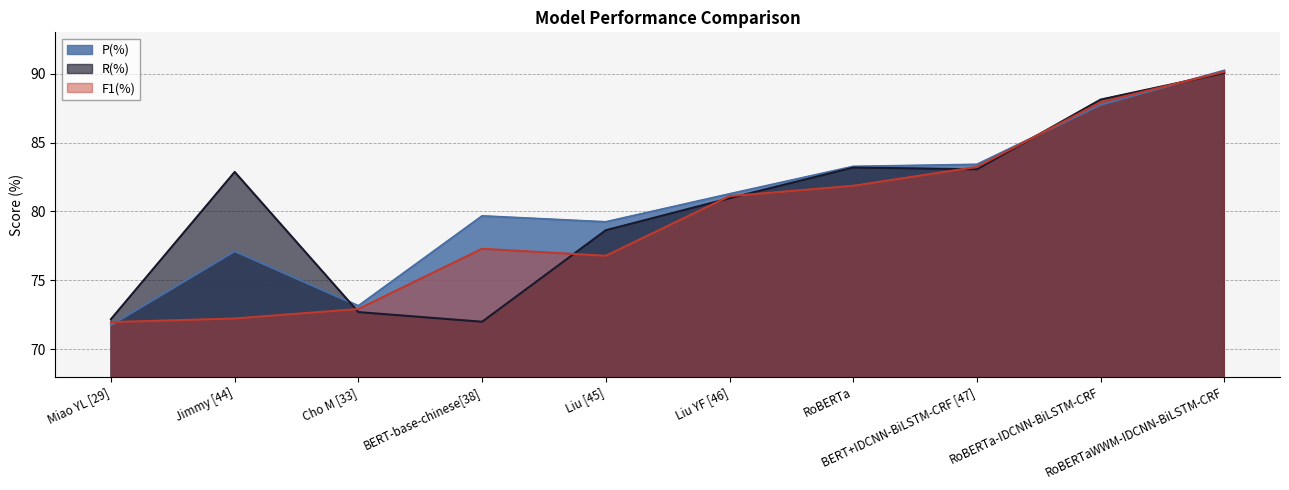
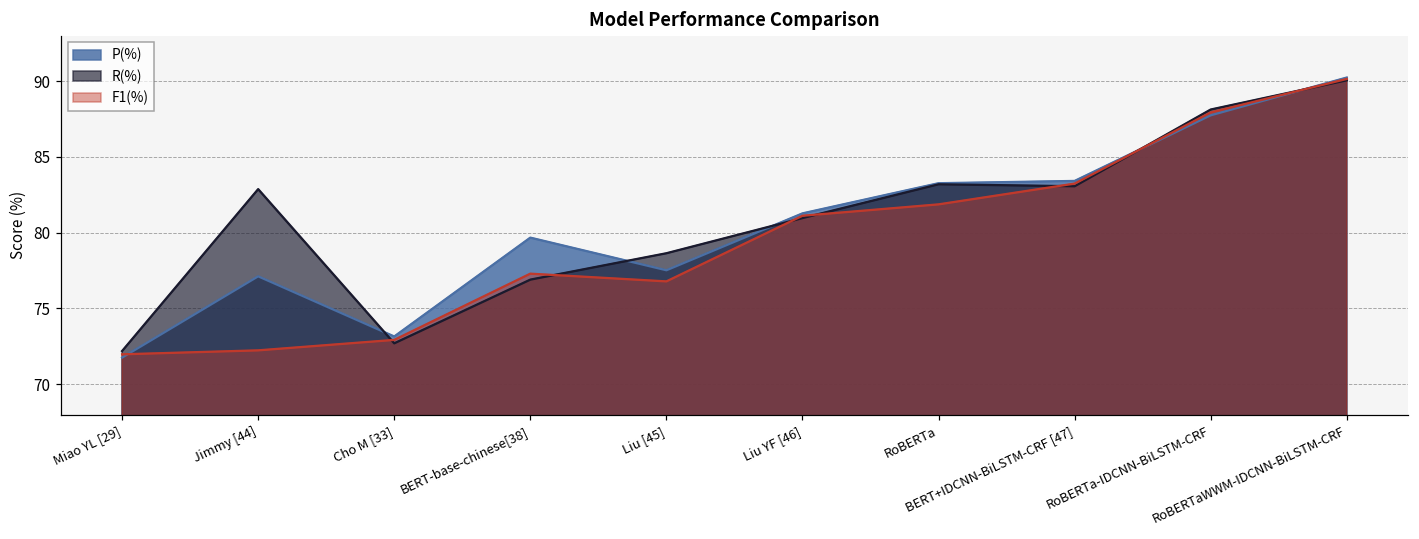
  {
    "P(%)": {
      "Miao YL [29]": 71.8,
      "Jimmy [44]": 77.1,
      "Cho M [33]": 73.2,
      "BERT-base-chinese[38]": 79.7,
-     "Liu [45]": 79.2,
+     "Liu [45]": 77.5,
      "RoBERTa-IDCNN-BiLSTM-CRF": 87.7
    },
    "R(%)": {
      "Miao YL [29]": 72.2,
      "Jimmy [44]": 82.9,
      "Cho M [33]": 72.7,
-     "BERT-base-chinese[38]": 72.0,
+     "BERT-base-chinese[38]": 76.9,
      "Liu [45]": 78.6,
      "RoBERTa-IDCNN-BiLSTM-CRF": 88.1
    },
    "F1(%)": {
      "Miao YL [29]": 72.0,
      "Jimmy [44]": 72.2,
      "Cho M [33]": 72.9,
      "BERT-base-chinese[38]": 77.3,
      "Liu [45]": 76.8,
      "RoBERTa": 81.9,
      "RoBERTa-IDCNN-BiLSTM-CRF": 87.9
    }
  }
